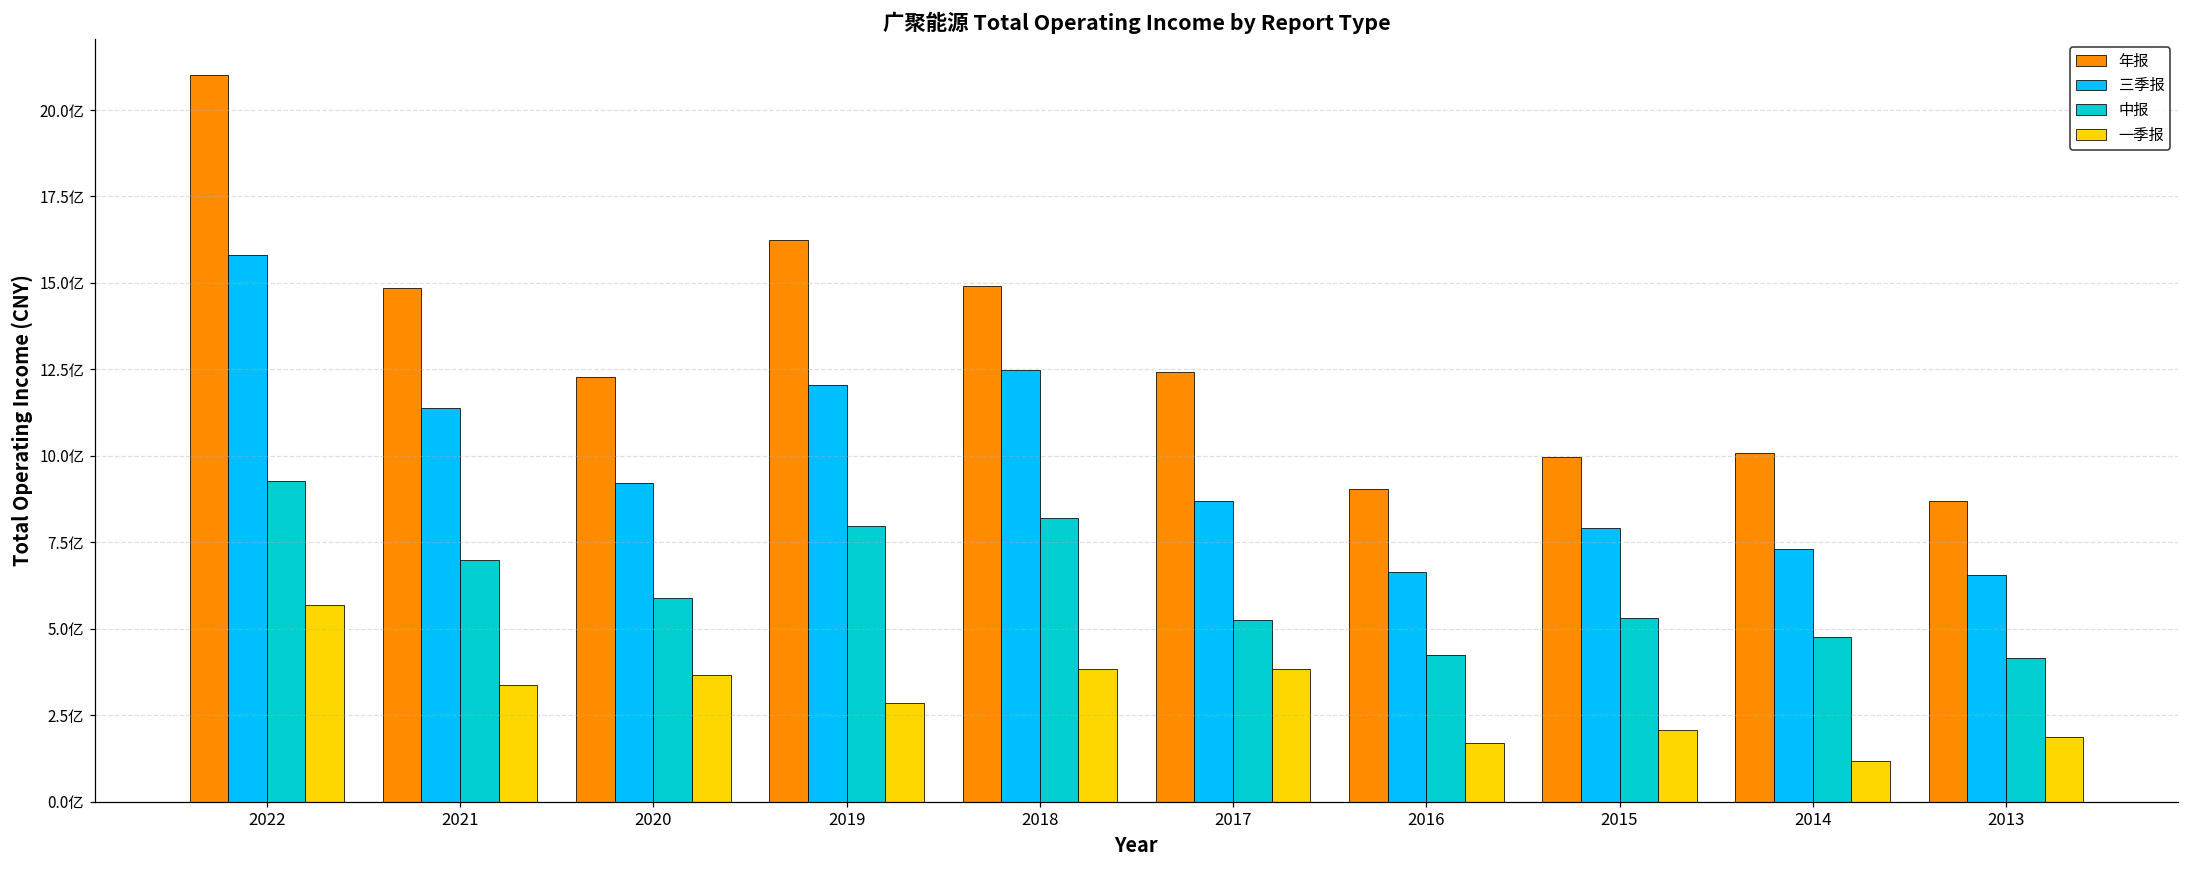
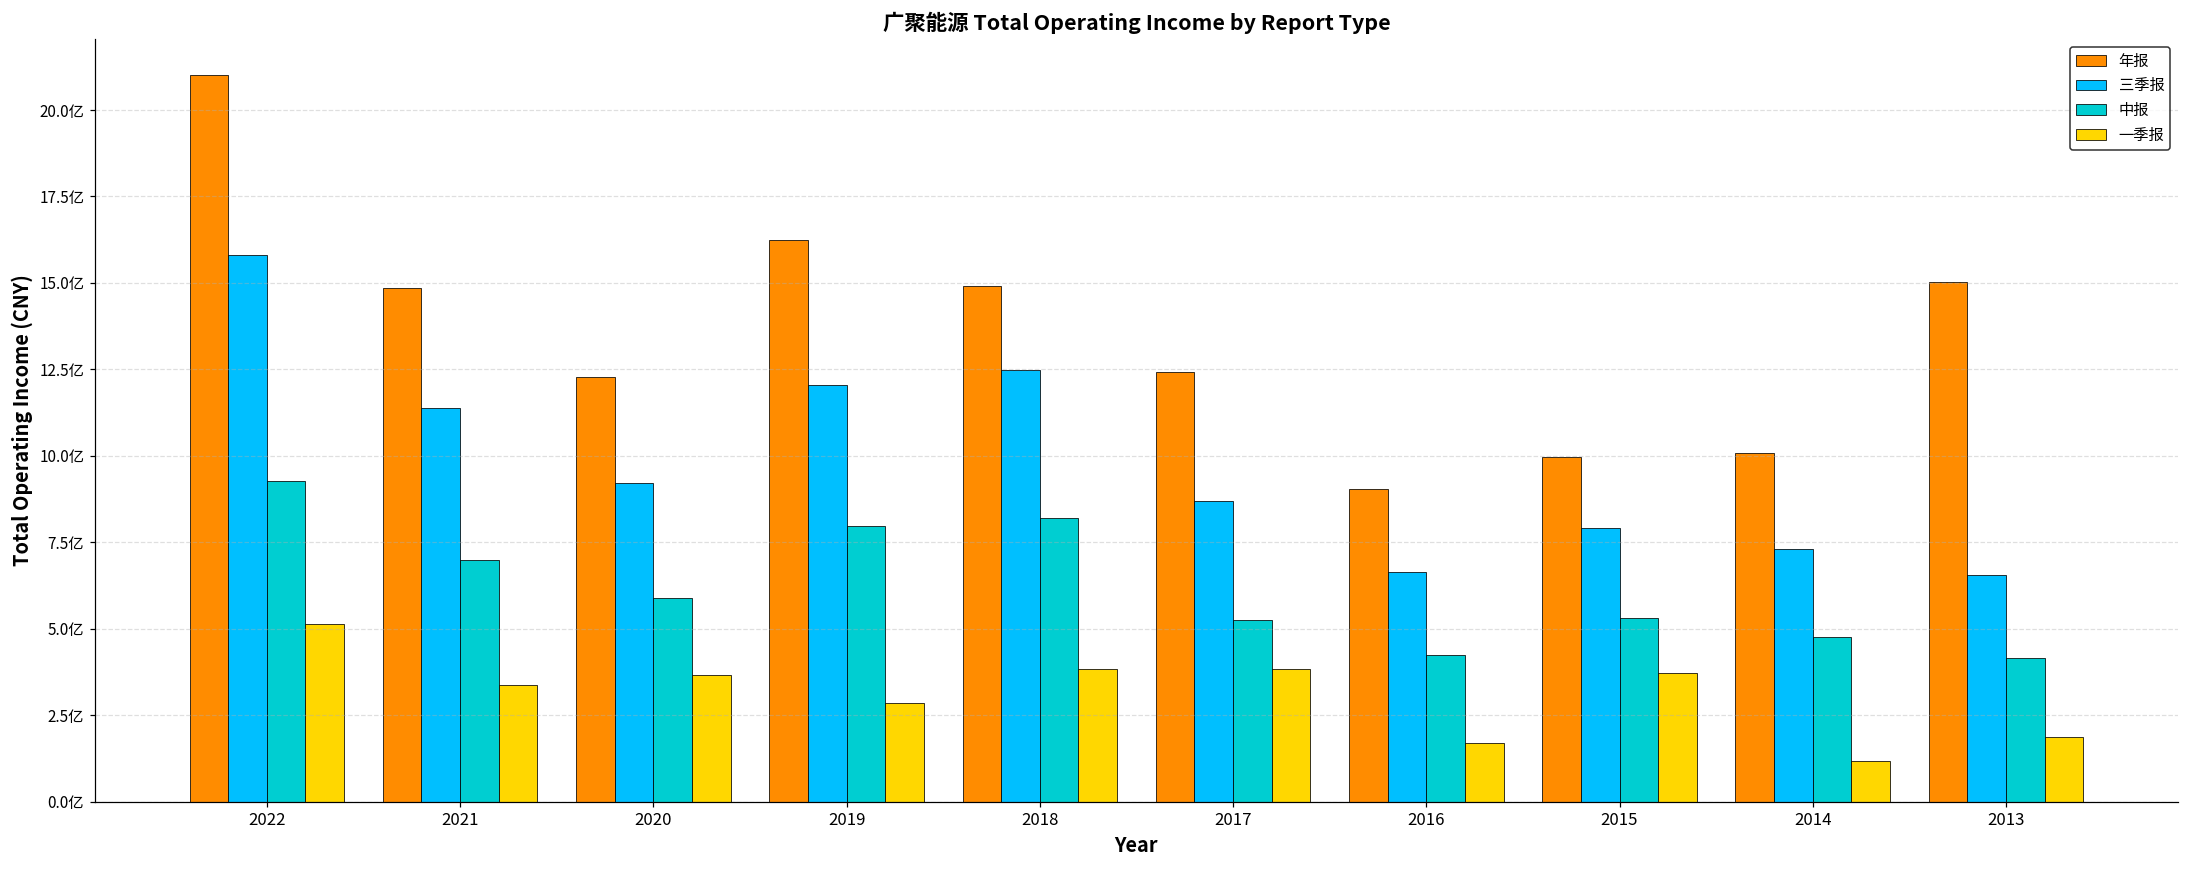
  {
    "年报": {
      "2022": "21.0亿",
      "2021": "14.9亿",
      "2020": "12.3亿",
      "2019": "16.2亿",
      "2018": "14.9亿",
      "2017": "12.4亿",
      "2016": "9.1亿",
      "2015": "10.0亿",
      "2014": "10.1亿",
-     "2013": "8.7亿"
+     "2013": "15.0亿"
    },
    "一季报": {
-     "2022": "5.7亿",
+     "2022": "5.1亿",
      "2021": "3.4亿",
      "2020": "3.7亿",
      "2019": "2.9亿",
      "2018": "3.8亿",
      "2017": "3.8亿",
      "2016": "1.7亿",
-     "2015": "2.1亿",
+     "2015": "3.7亿",
      "2014": "1.2亿",
      "2013": "1.9亿"
    }
  }
